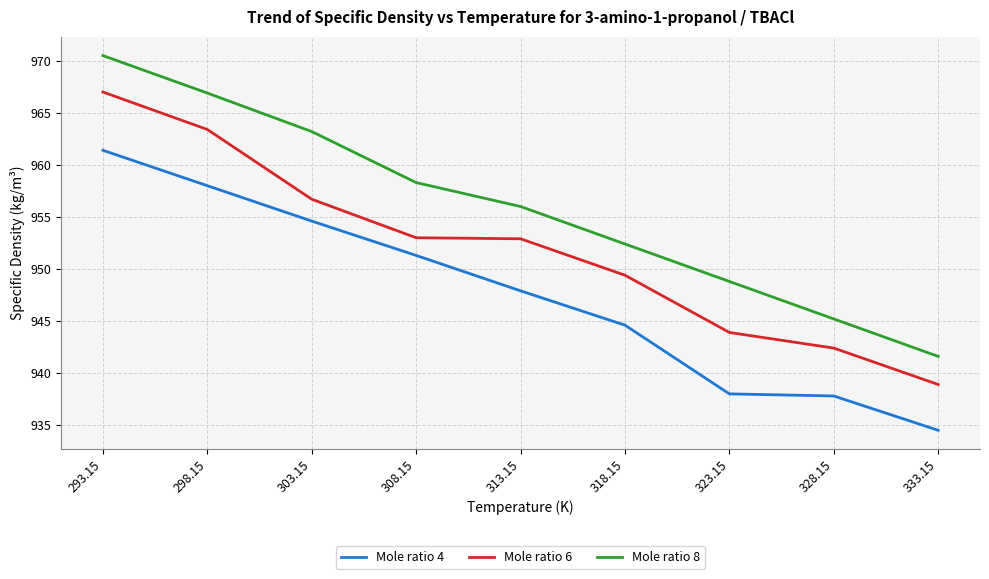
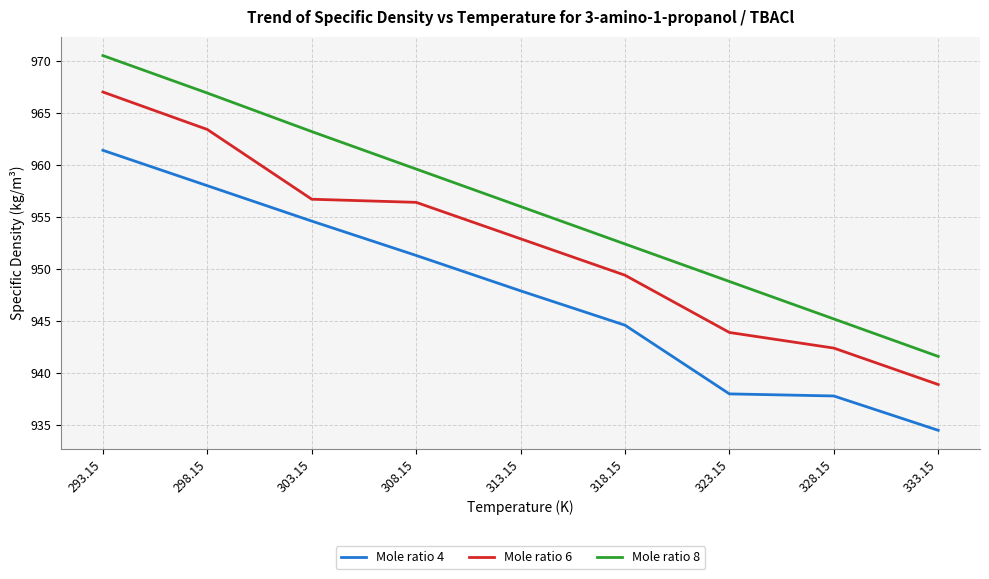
  {
    "Mole ratio 4": {
      "293.15": 961.4,
      "298.15": 958.0,
      "303.15": 954.6,
      "308.15": 951.3,
      "313.15": 947.9,
      "318.15": 944.6,
      "323.15": 938.0,
      "328.15": 937.8,
      "333.15": 934.5
    },
    "Mole ratio 6": {
      "293.15": 967.0,
      "298.15": 963.4,
      "303.15": 956.7,
-     "308.15": 953.0,
+     "308.15": 956.4,
      "313.15": 952.9,
      "318.15": 949.4,
      "323.15": 943.9,
      "328.15": 942.4,
      "333.15": 938.9
    },
    "Mole ratio 8": {
      "293.15": 970.5,
      "298.15": 966.9,
      "303.15": 963.2,
-     "308.15": 958.3,
+     "308.15": 959.6,
      "313.15": 956.0,
      "318.15": 952.4,
      "323.15": 948.8,
      "328.15": 945.2,
      "333.15": 941.6
    }
  }
